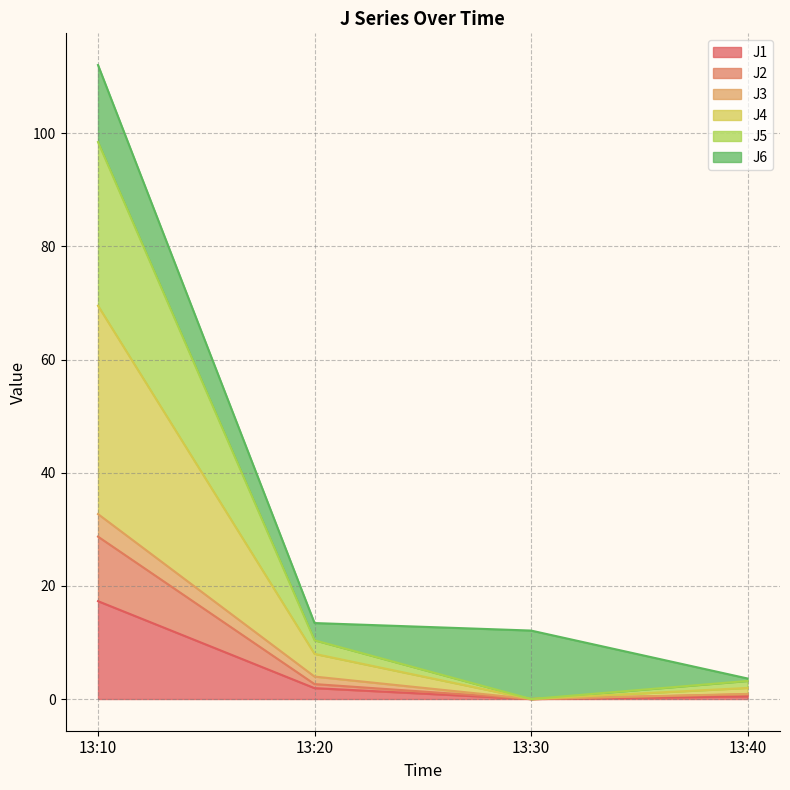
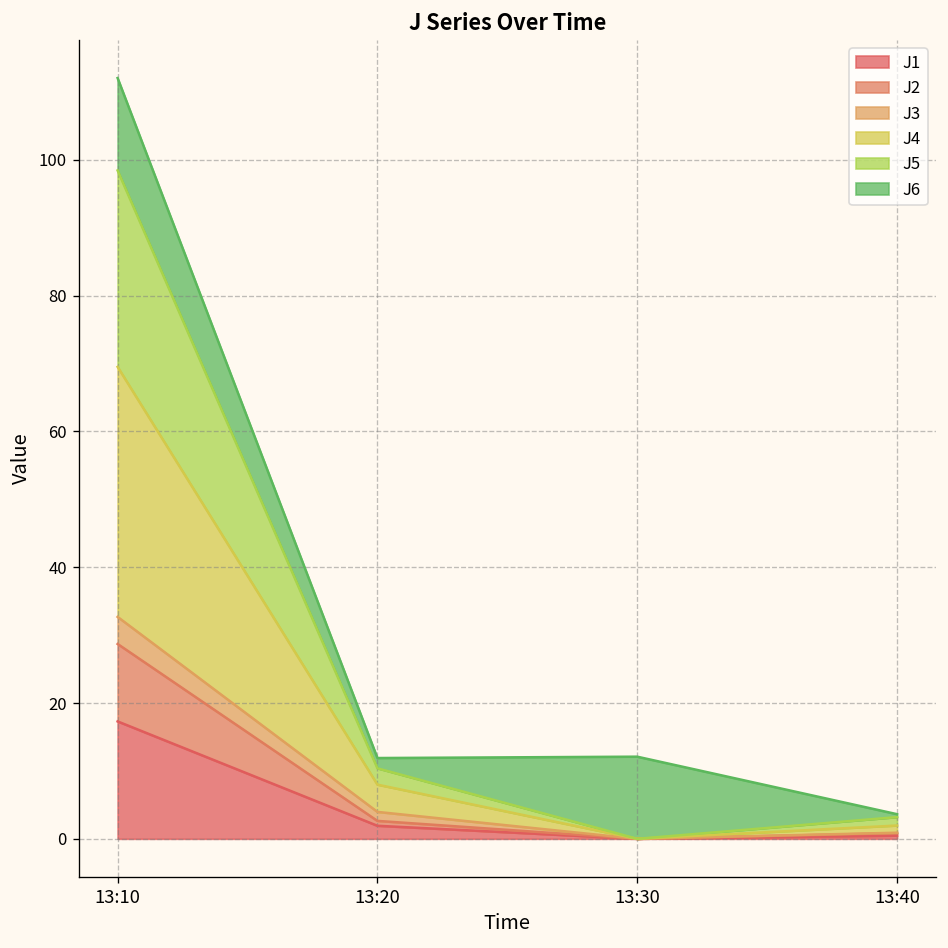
  {
    "J6": {
      "13:10": 14,
-     "13:20": 3,
+     "13:20": 2,
      "13:30": 12
    }
  }
